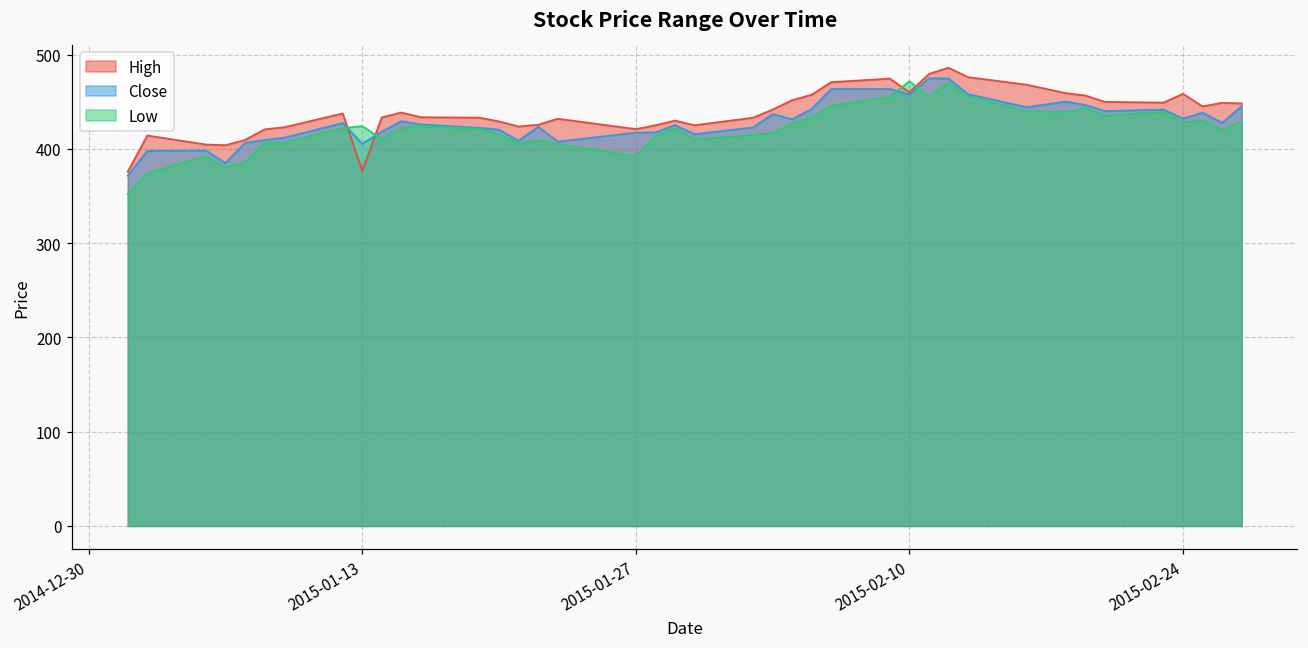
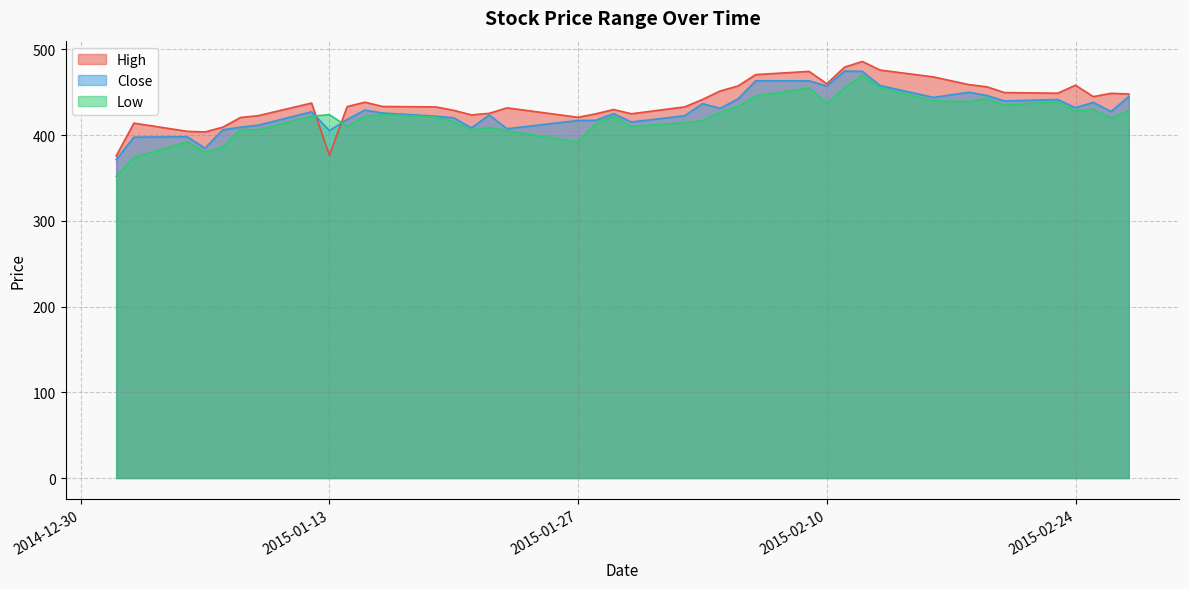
  {
    "High": {
      "2015-01-13": 380,
      "2015-01-27": 420,
      "2015-02-24": 460
    },
    "Close": {
      "2015-01-13": 410,
      "2015-01-27": 420,
      "2015-02-24": 430
    },
    "Low": {
      "2015-01-13": 420,
      "2015-01-27": 390,
-     "2015-02-10": 470,
+     "2015-02-10": 440,
      "2015-02-24": 430
    }
  }
